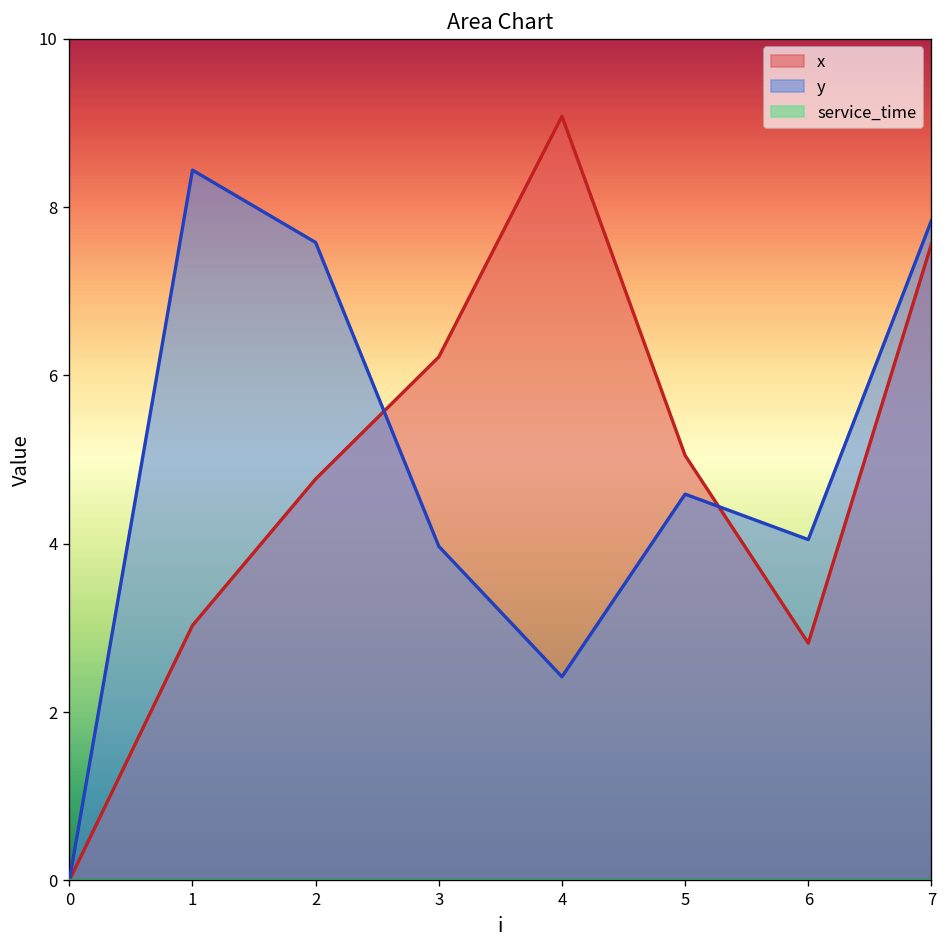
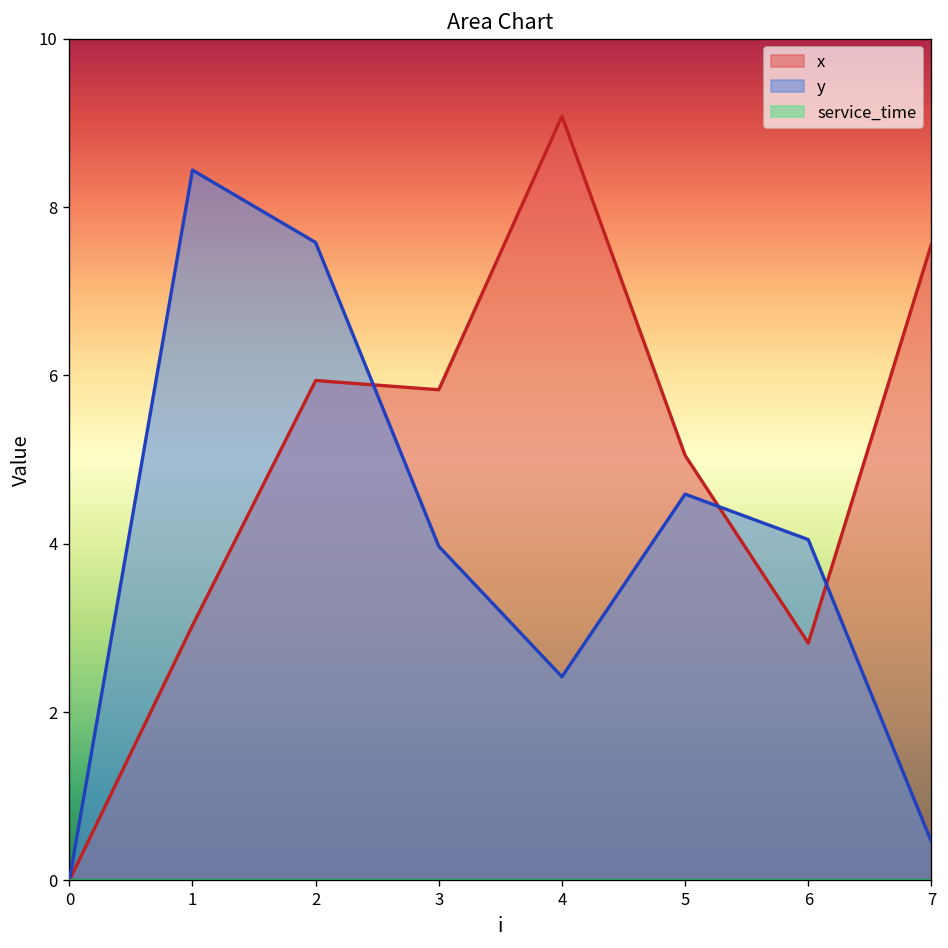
  {
    "x": {
      "1": 3.0,
-     "2": 4.8,
-     "3": 6.2,
+     "2": 5.9,
+     "3": 5.8,
      "4": 9.1,
      "5": 5.1,
      "6": 2.8,
      "7": 7.6
    },
    "y": {
      "1": 8.4,
      "2": 7.6,
      "3": 4.0,
      "4": 2.4,
      "5": 4.6,
      "6": 4.1,
-     "7": 7.8
+     "7": 0.5
    },
    "service_time": {
      "1": 0.0,
      "2": 0.0,
      "3": 0.0,
      "4": 0.0,
      "5": 0.0,
      "6": 0.0,
      "7": 0.0
    }
  }
